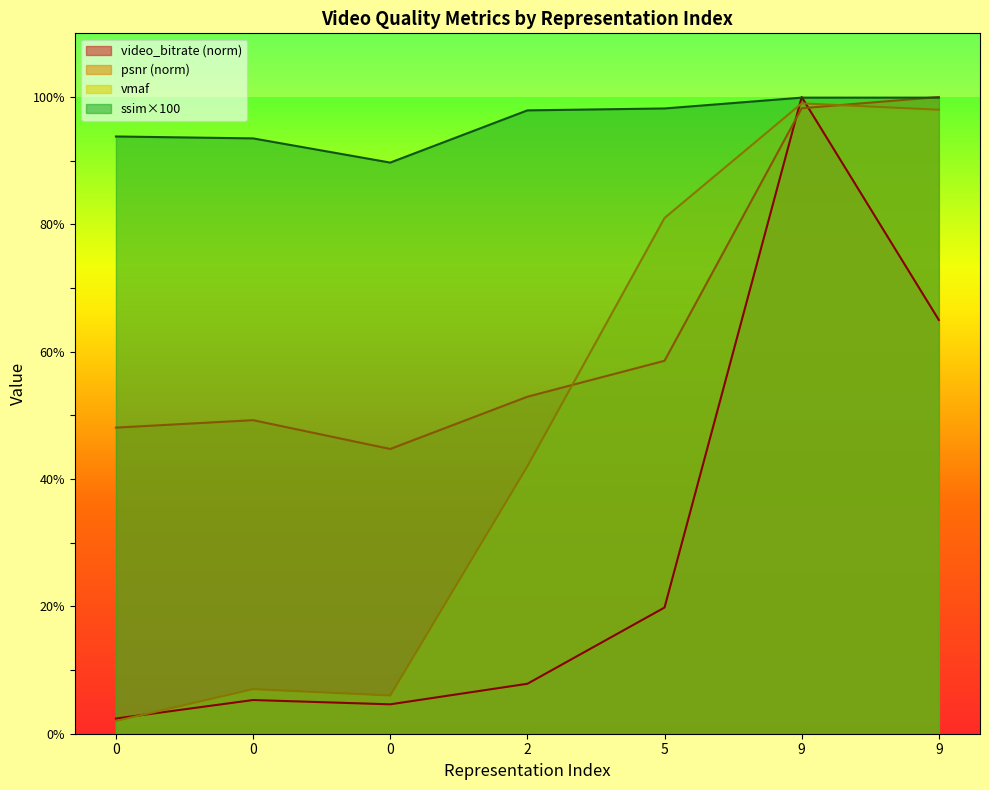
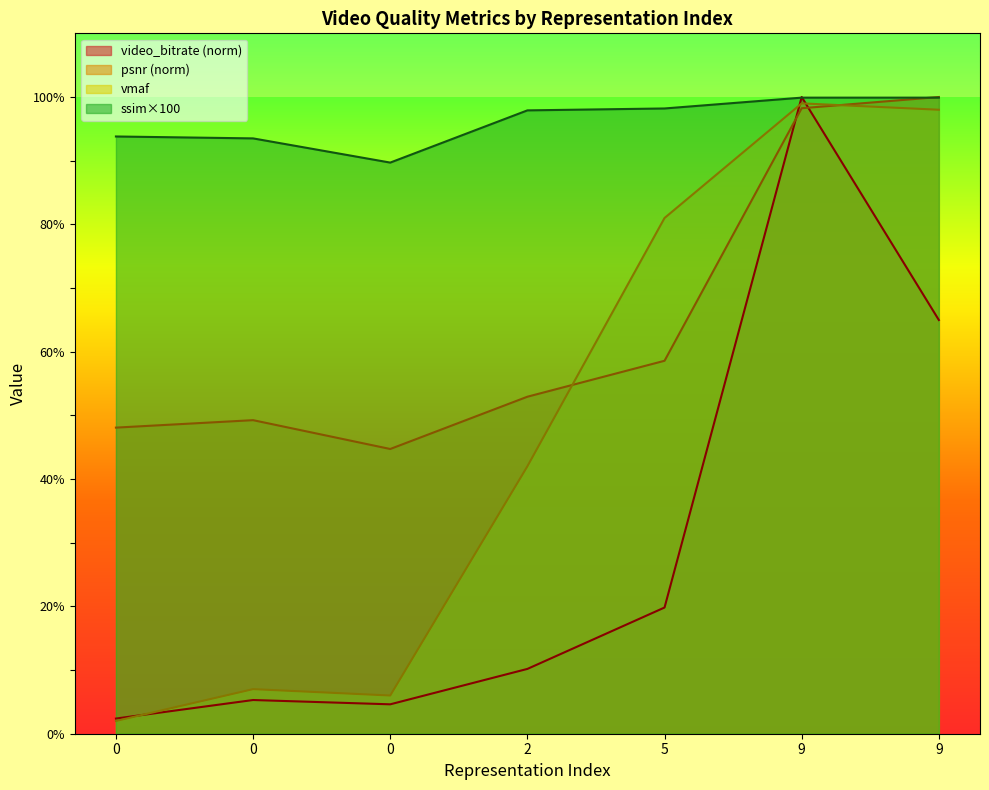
  {
    "video_bitrate (norm)": {
-     "2": "8%",
+     "2": "10%",
      "5": "20%"
    },
    "ssim×100": {
      "2": "98%",
      "5": "98%"
    }
  }
